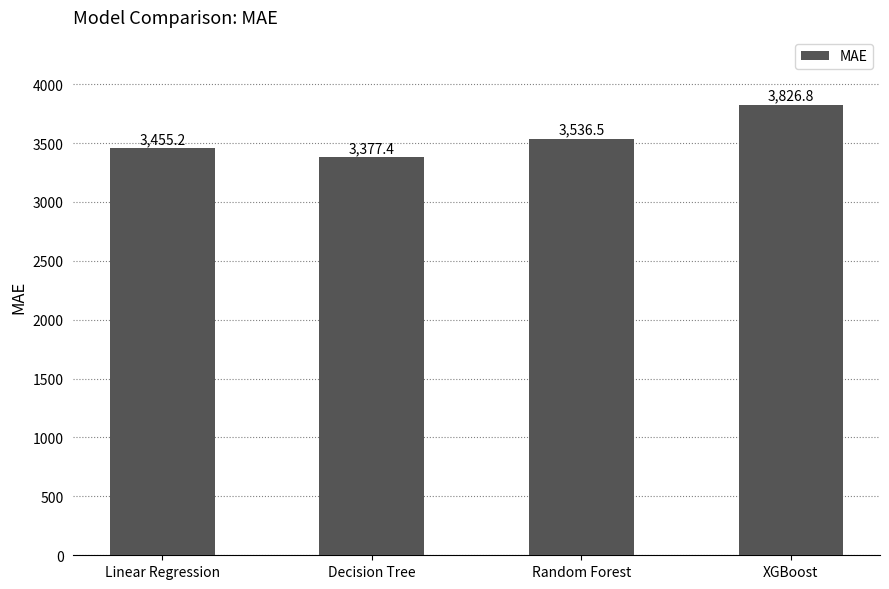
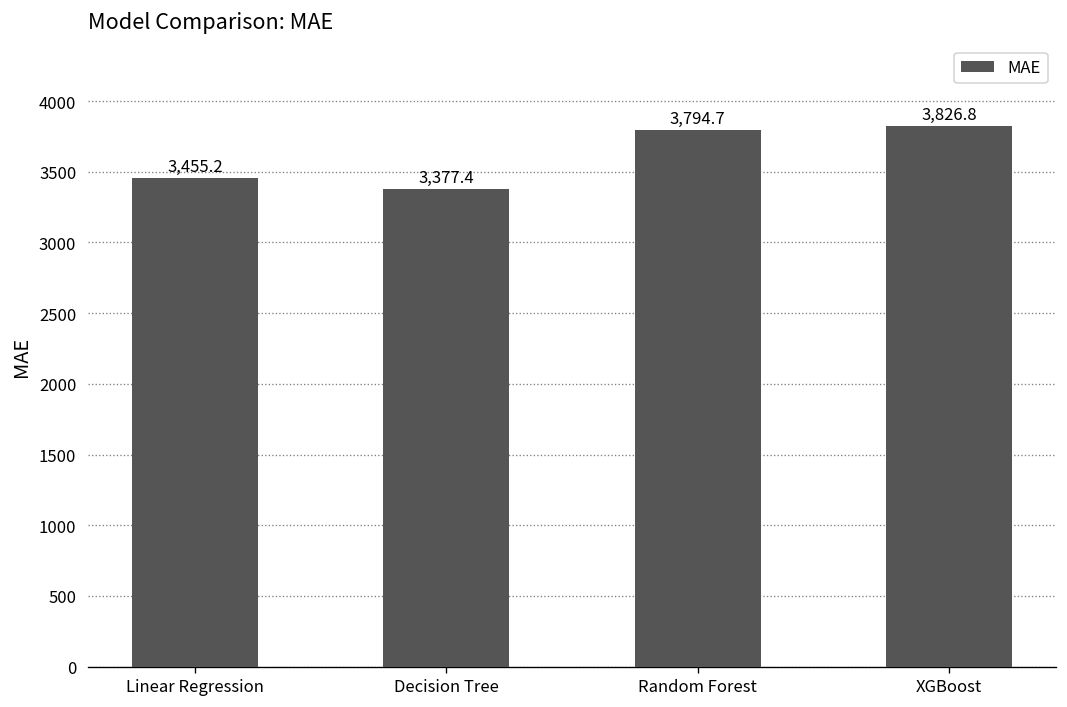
  {
    "Linear Regression": "3,455.2",
    "Decision Tree": "3,377.4",
-   "Random Forest": "3,536.5",
+   "Random Forest": "3,794.7",
    "XGBoost": "3,826.8"
  }
